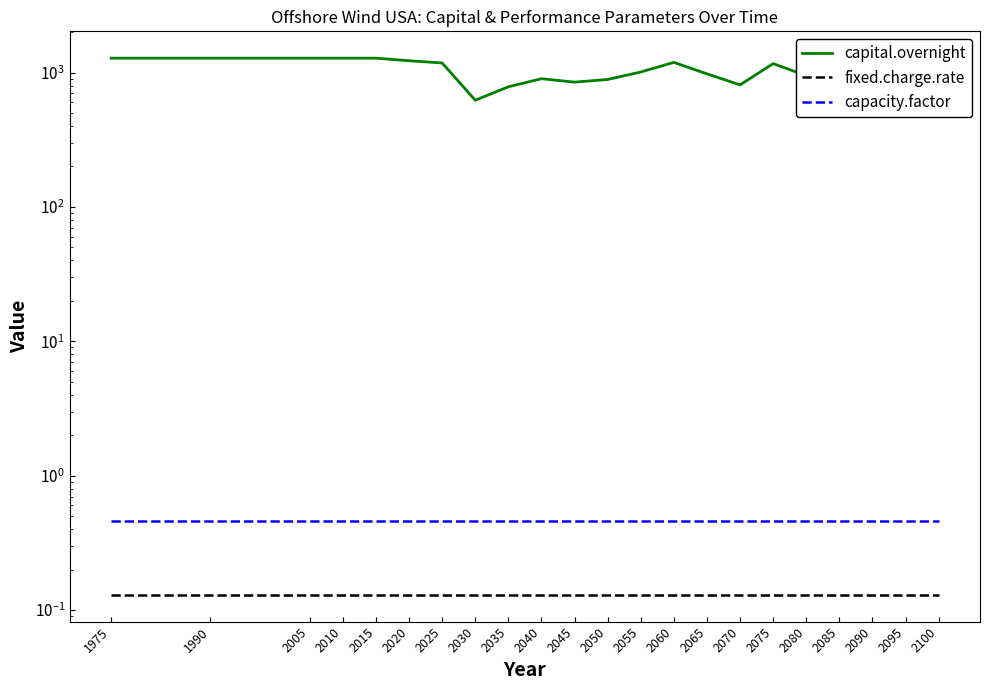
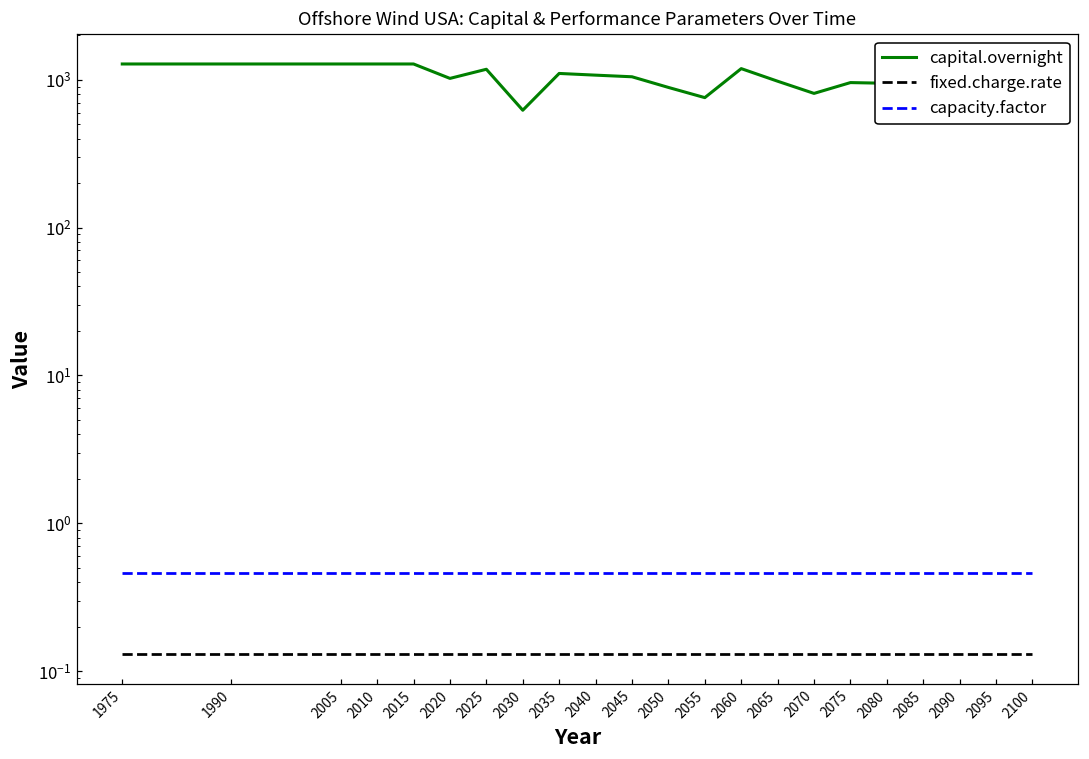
  {
    "capital.overnight": {
      "1975": 1300,
      "1990": 1300,
      "2005": 1300,
      "2010": 1300,
      "2015": 1300,
-     "2020": 1200,
+     "2020": 1000,
      "2025": 1200,
      "2030": 600,
-     "2035": 800,
-     "2040": 900,
-     "2045": 800,
+     "2035": 1100,
+     "2040": 1100,
+     "2045": 1000,
      "2050": 900,
-     "2055": 1000,
+     "2055": 800,
      "2060": 1200,
      "2065": 1000,
      "2070": 800,
-     "2075": 1200
+     "2075": 1000
    },
    "fixed.charge.rate": {
      "1975": 0.13,
      "1990": 0.13,
      "2005": 0.13,
      "2010": 0.13,
      "2015": 0.13,
      "2020": 0.13,
      "2025": 0.13,
      "2030": 0.13,
      "2035": 0.13,
      "2040": 0.13,
      "2045": 0.13,
      "2050": 0.13,
      "2055": 0.13,
      "2060": 0.13,
      "2065": 0.13,
      "2070": 0.13,
      "2075": 0.13,
      "2080": 0.13,
      "2085": 0.13,
      "2090": 0.13,
      "2095": 0.13,
      "2100": 0.13
    },
    "capacity.factor": {
      "1975": 0.46,
      "1990": 0.46,
      "2005": 0.46,
      "2010": 0.46,
      "2015": 0.46,
      "2020": 0.46,
      "2025": 0.46,
      "2030": 0.46,
      "2035": 0.46,
      "2040": 0.46,
      "2045": 0.46,
      "2050": 0.46,
      "2055": 0.46,
      "2060": 0.46,
      "2065": 0.46,
      "2070": 0.46,
      "2075": 0.46,
      "2080": 0.46,
      "2085": 0.46,
      "2090": 0.46,
      "2095": 0.46,
      "2100": 0.46
    }
  }
